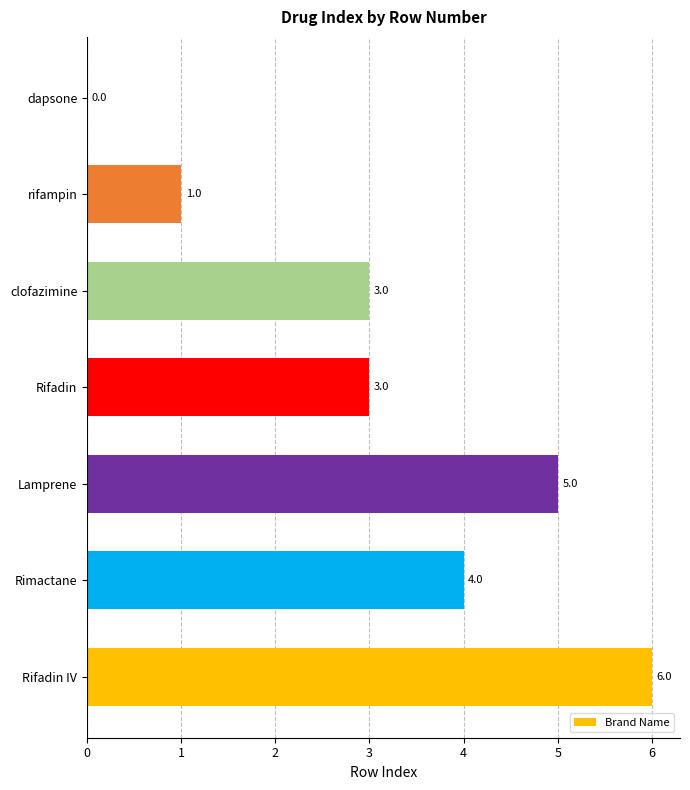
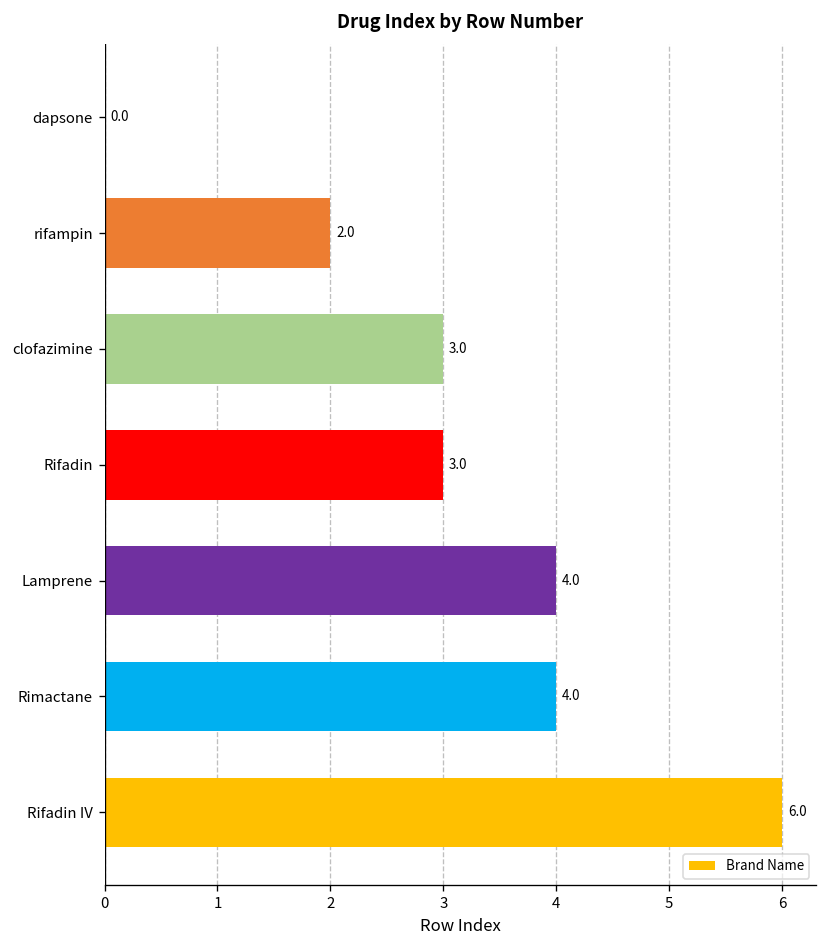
  {
    "dapsone": 0.0,
-   "rifampin": 1.0,
+   "rifampin": 2.0,
    "clofazimine": 3.0,
    "Rifadin": 3.0,
-   "Lamprene": 5.0,
+   "Lamprene": 4.0,
    "Rimactane": 4.0,
    "Rifadin IV": 6.0
  }
